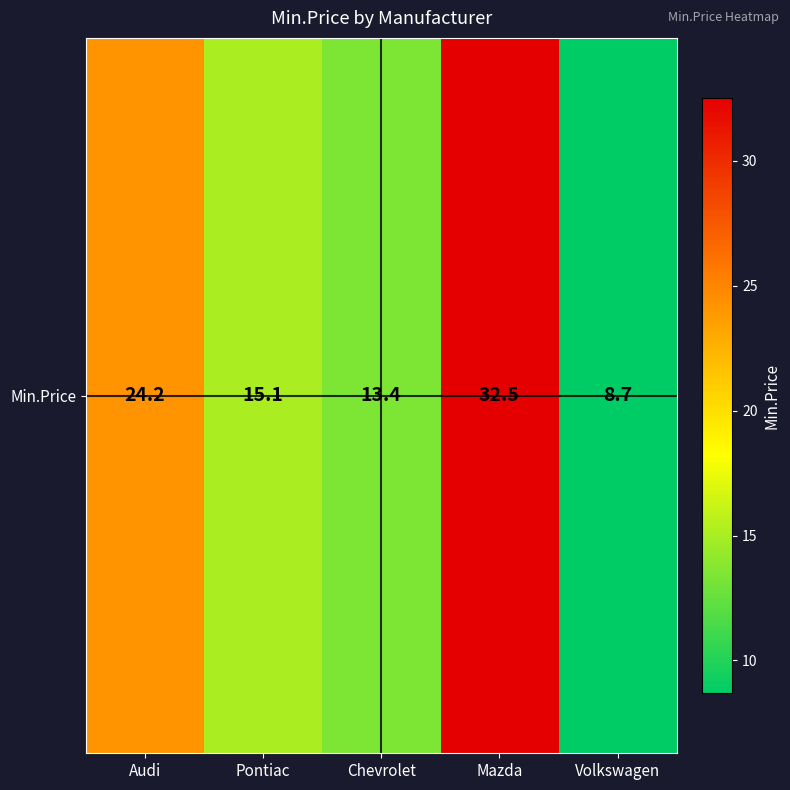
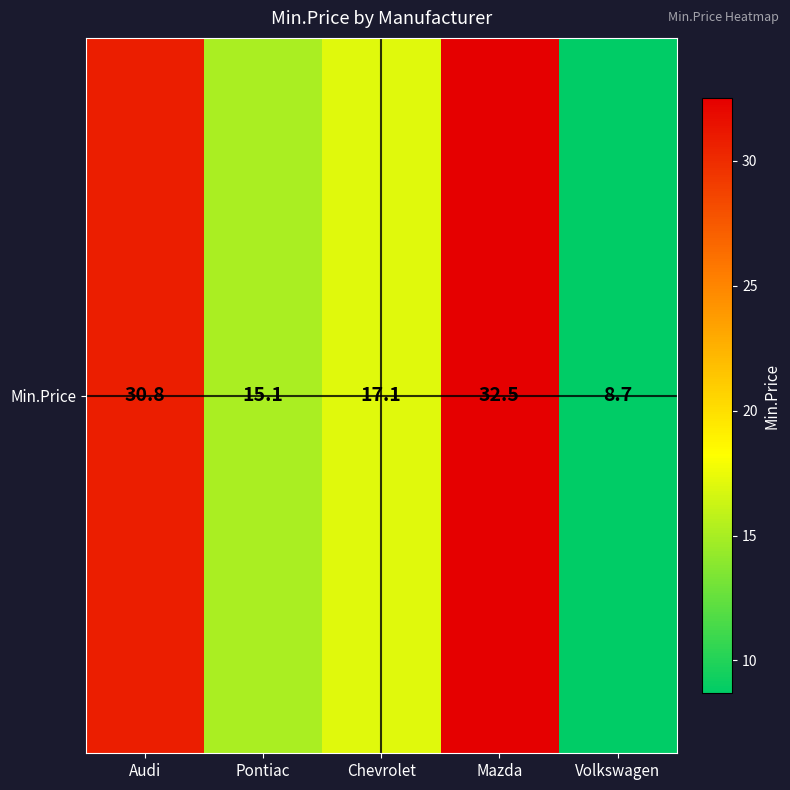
  {
    "Min.Price": {
-     "Audi": 24.2,
+     "Audi": 30.8,
      "Pontiac": 15.1,
-     "Chevrolet": 13.4,
+     "Chevrolet": 17.1,
      "Mazda": 32.5,
      "Volkswagen": 8.7
    }
  }
